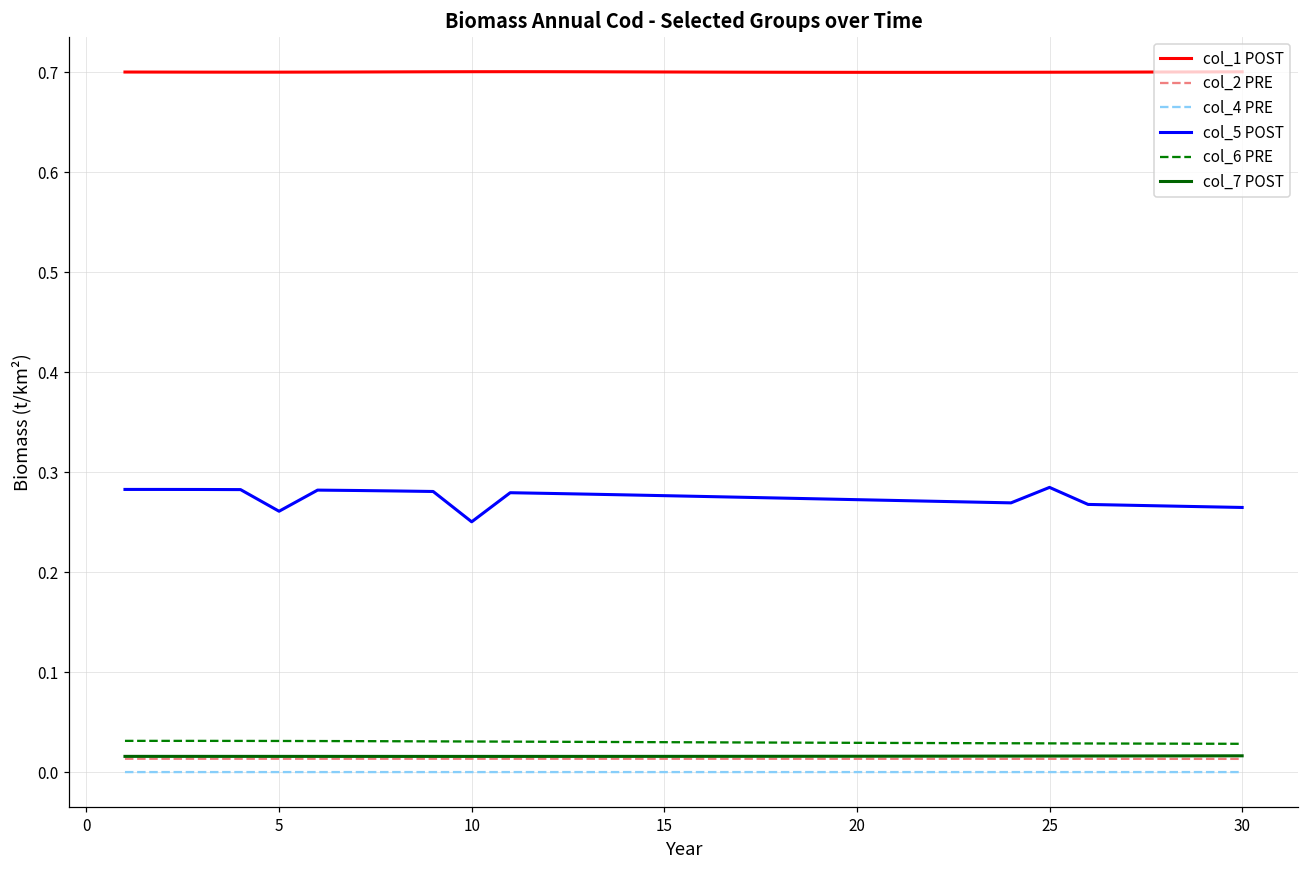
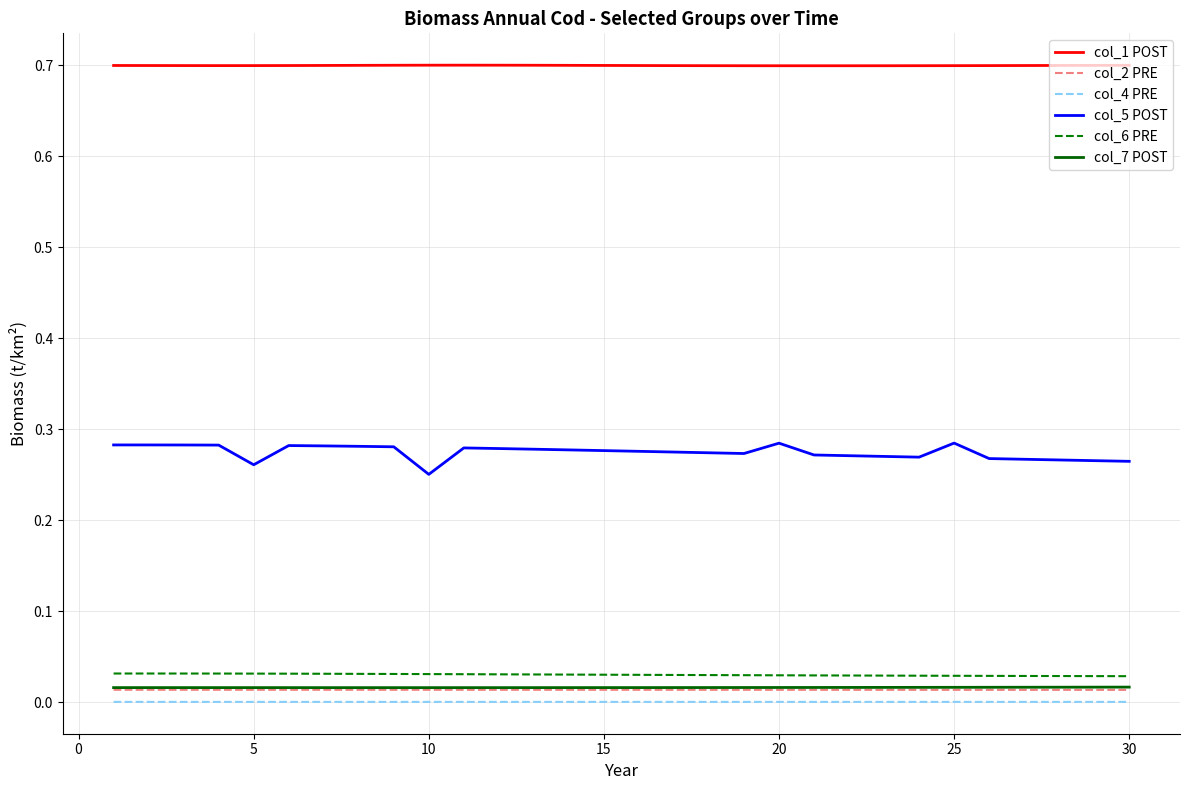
  {
    "col_1 POST": {
      "5": 0.70,
      "10": 0.70,
      "15": 0.70,
      "20": 0.70,
      "25": 0.70
    },
    "col_2 PRE": {
      "25": 0.01,
      "30": 0.01
    },
    "col_4 PRE": {
      "5": 0.00,
      "10": 0.00,
      "15": 0.00,
      "20": 0.00,
      "25": 0.00,
      "30": 0.00
    },
    "col_5 POST": {
      "5": 0.26,
      "10": 0.25,
      "15": 0.28,
-     "20": 0.27,
+     "20": 0.28,
      "25": 0.28,
      "30": 0.26
    }
  }
